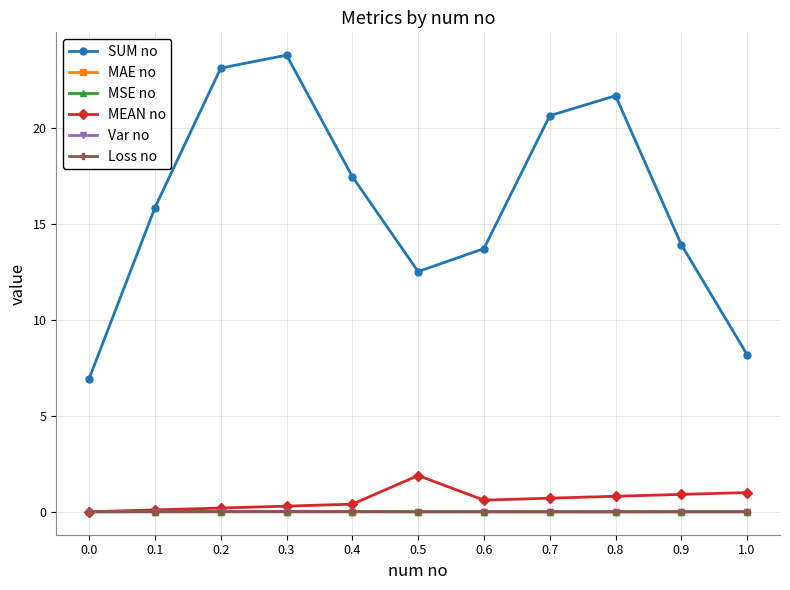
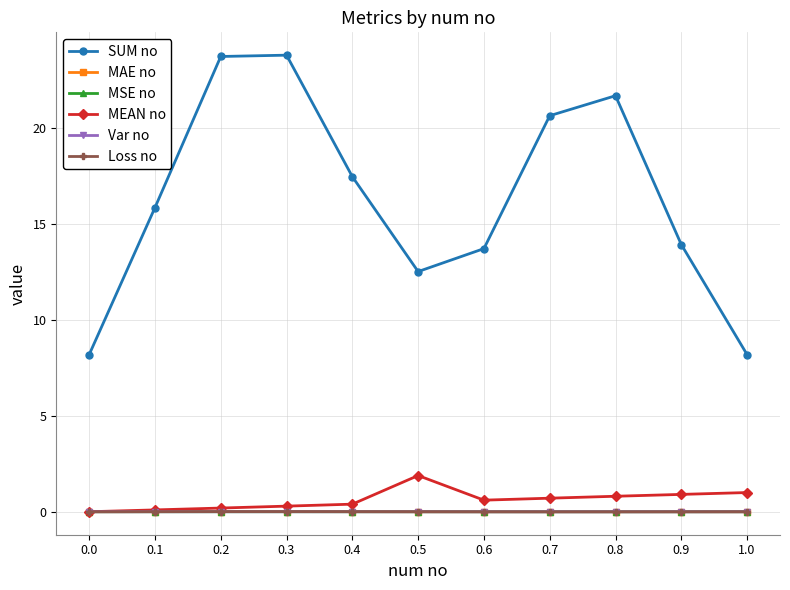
  {
    "SUM no": {
-     "0.0": 6.9,
+     "0.0": 8.2,
      "0.1": 15.8,
-     "0.2": 23.1,
+     "0.2": 23.7,
      "0.3": 23.8,
      "0.4": 17.5,
      "0.5": 12.5,
      "0.6": 13.7,
      "0.7": 20.6,
      "0.8": 21.7,
      "0.9": 13.9,
      "1.0": 8.2
    },
    "Loss no": {
      "0.2": 0.0,
      "0.3": 0.0,
      "0.4": 0.0,
      "0.5": 0.0,
      "0.6": 0.0,
      "0.7": 0.0,
      "0.8": 0.0,
      "0.9": 0.0,
      "1.0": 0.0
    },
    "MEAN no": {
      "0.2": 0.2,
      "0.3": 0.3,
      "0.4": 0.4,
      "0.5": 1.9,
      "0.6": 0.6,
      "0.7": 0.7,
      "0.8": 0.8,
      "0.9": 0.9,
      "1.0": 1.0
    }
  }
